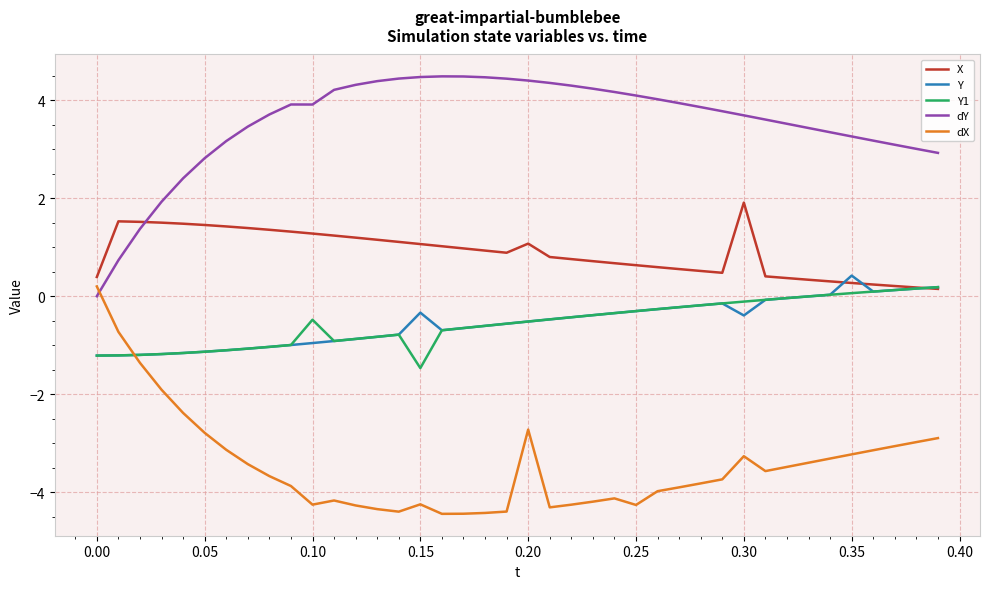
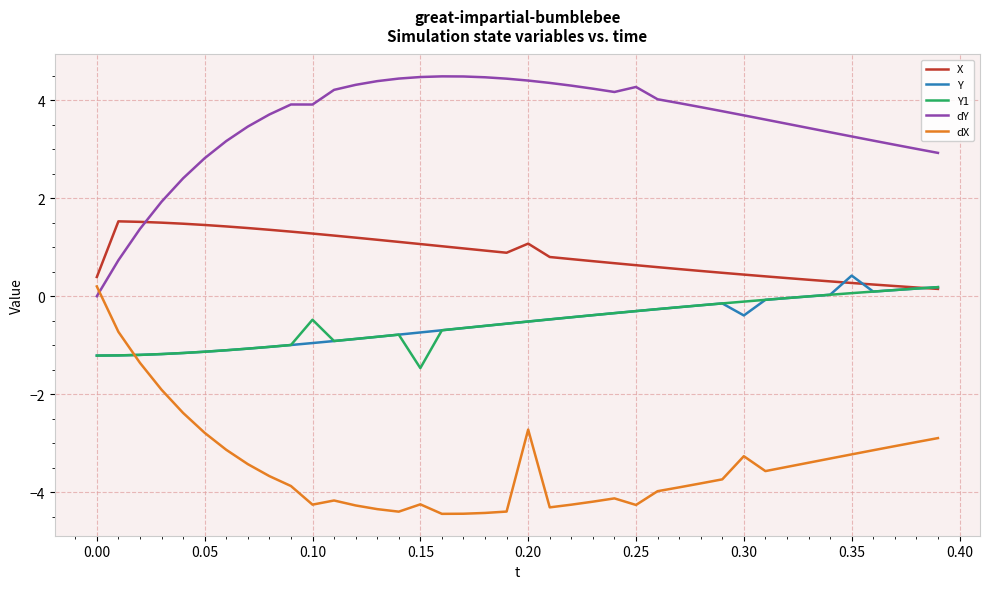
  {
    "X": {
      "0.00": 0.4,
      "0.05": 1.5,
      "0.10": 1.3,
      "0.15": 1.1,
      "0.20": 1.1,
      "0.25": 0.6,
-     "0.30": 1.9,
+     "0.30": 0.4,
      "0.35": 0.3
    },
    "Y": {
      "0.10": -1.0,
-     "0.15": -0.3,
+     "0.15": -0.7,
      "0.30": -0.4,
      "0.35": 0.4
    },
    "Y1": {
      "0.10": -0.5,
      "0.15": -1.5,
      "0.30": -0.1,
      "0.35": 0.1
    },
    "dY": {
      "0.00": 0.0,
      "0.05": 2.8,
      "0.10": 3.9,
      "0.15": 4.5,
      "0.20": 4.4,
-     "0.25": 4.1,
+     "0.25": 4.3,
      "0.30": 3.7,
      "0.35": 3.3
    },
    "dX": {
      "0.00": 0.2,
      "0.05": -2.8,
      "0.10": -4.3,
      "0.15": -4.3,
      "0.20": -2.7,
      "0.25": -4.3,
      "0.30": -3.3,
      "0.35": -3.2
    }
  }
